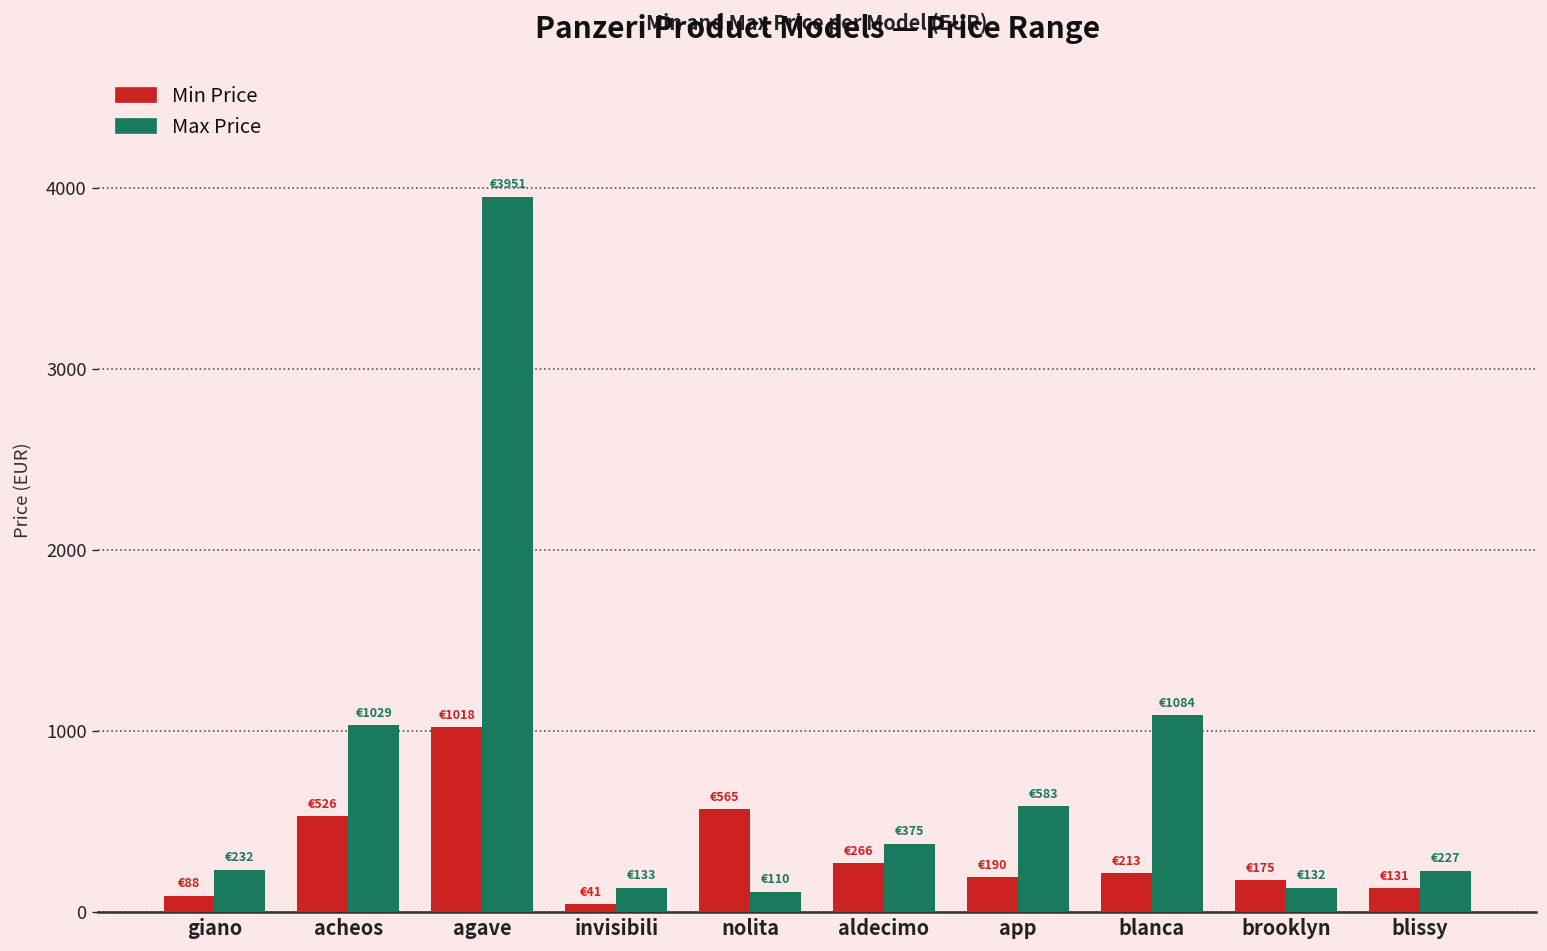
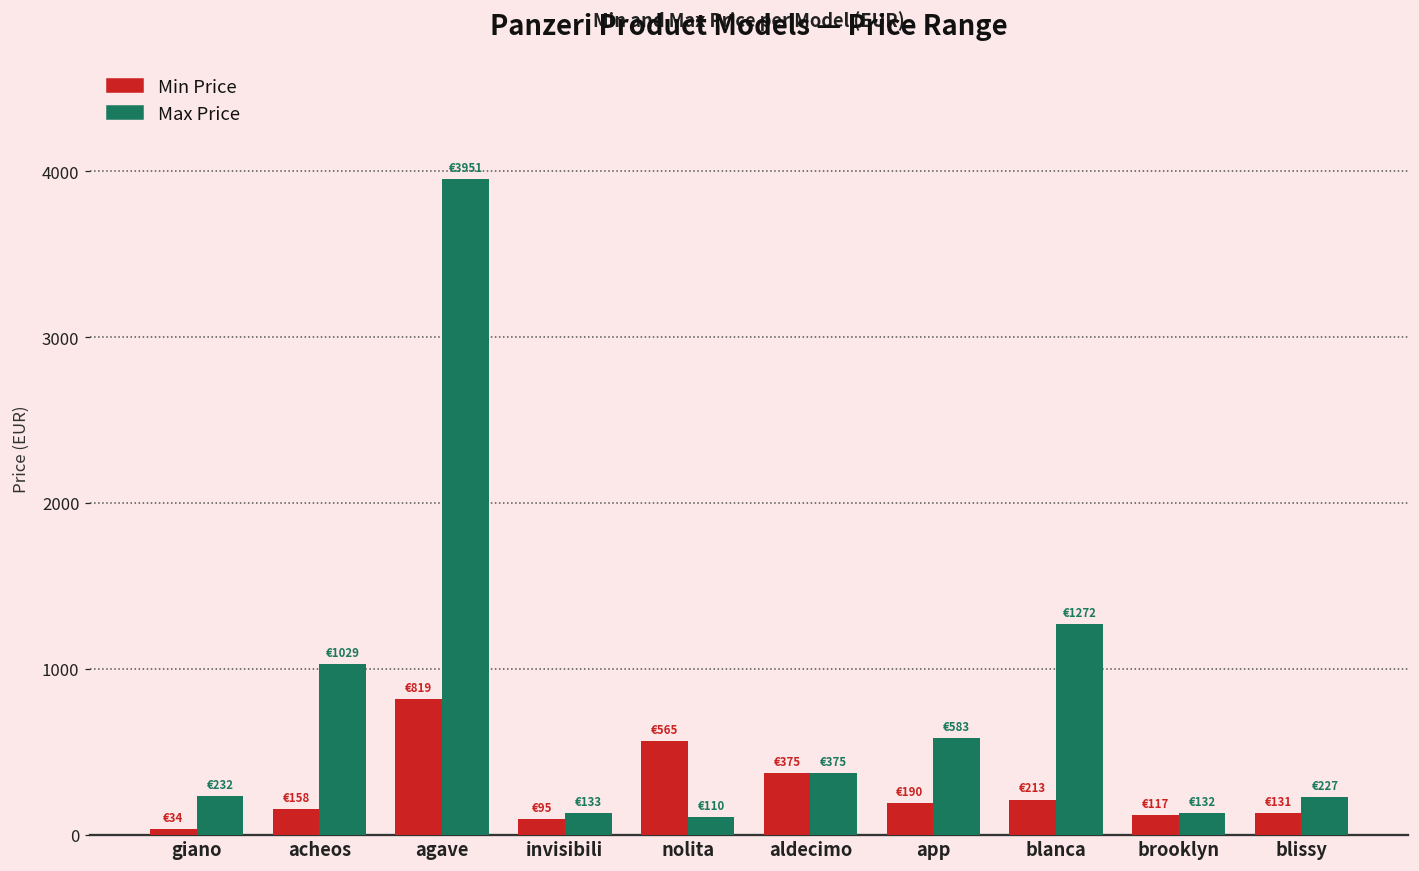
  {
    "Min Price": {
-     "giano": "€88",
-     "acheos": "€526",
-     "agave": "€1018",
-     "invisibili": "€41",
+     "giano": "€34",
+     "acheos": "€158",
+     "agave": "€819",
+     "invisibili": "€95",
      "nolita": "€565",
-     "aldecimo": "€266",
+     "aldecimo": "€375",
      "app": "€190",
      "blanca": "€213",
-     "brooklyn": "€175",
+     "brooklyn": "€117",
      "blissy": "€131"
    },
    "Max Price": {
      "giano": "€232",
      "acheos": "€1029",
      "agave": "€3951",
      "invisibili": "€133",
      "nolita": "€110",
      "aldecimo": "€375",
      "app": "€583",
-     "blanca": "€1084",
+     "blanca": "€1272",
      "brooklyn": "€132",
      "blissy": "€227"
    }
  }
